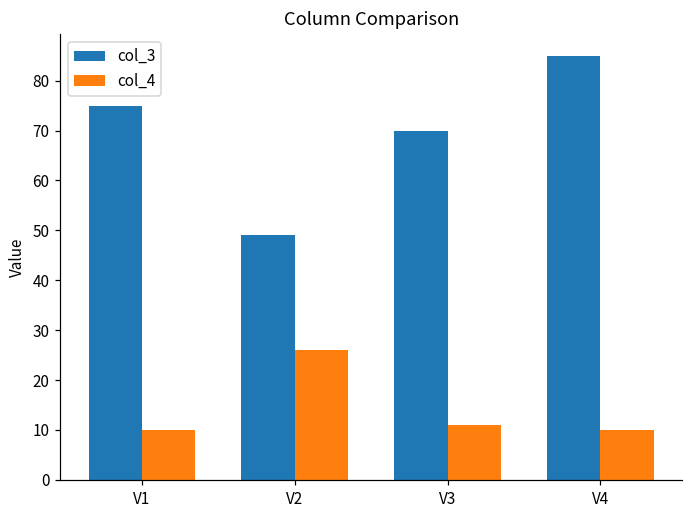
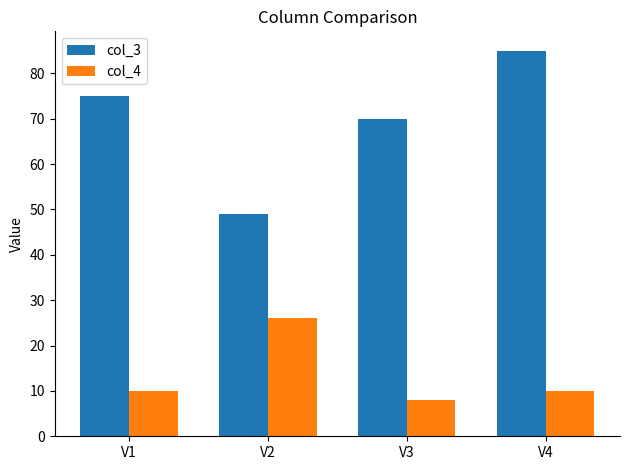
  {
    "col_3": {
      "V1": 75,
      "V2": 49,
      "V3": 70,
      "V4": 85
    },
    "col_4": {
      "V1": 10,
      "V2": 26,
-     "V3": 11,
+     "V3": 8,
      "V4": 10
    }
  }
